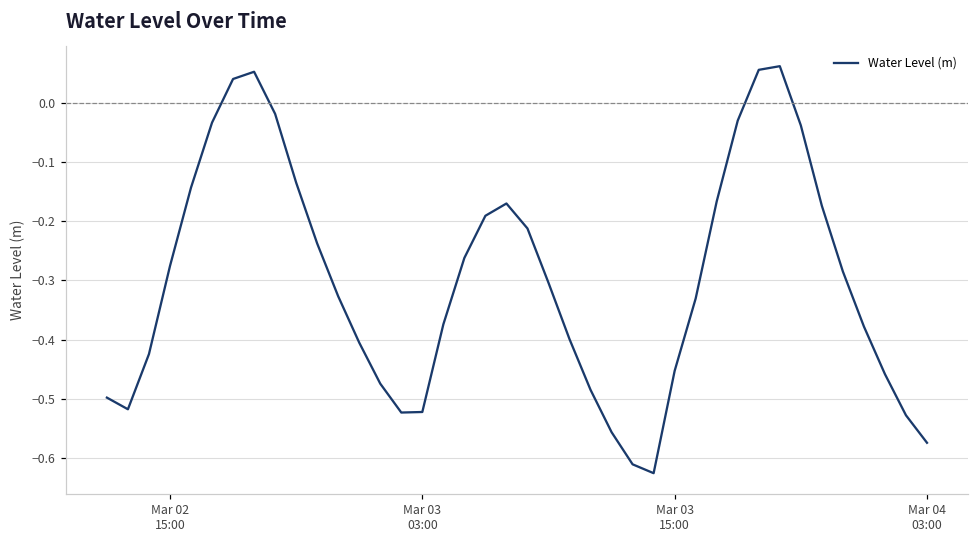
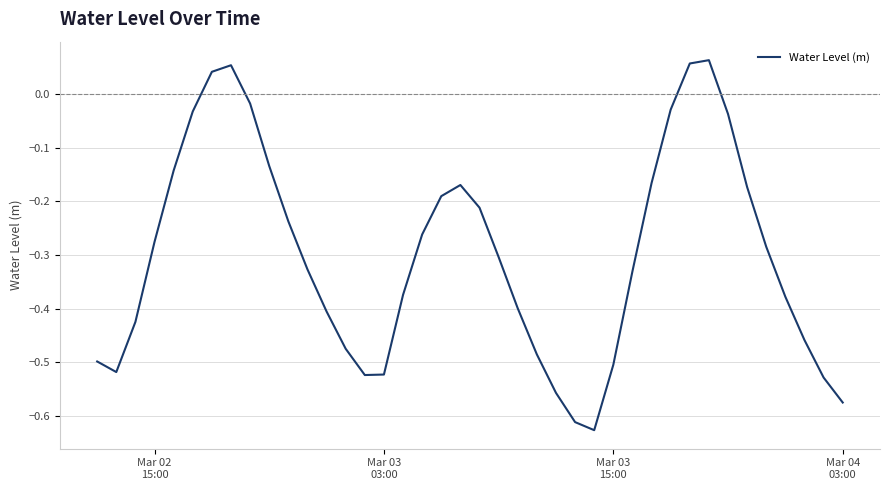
  {
    "Mar 02 15:00": -0.28,
    "Mar 03 03:00": -0.52,
-   "Mar 03 15:00": -0.45,
+   "Mar 03 15:00": -0.50,
    "Mar 04 03:00": -0.57
  }
